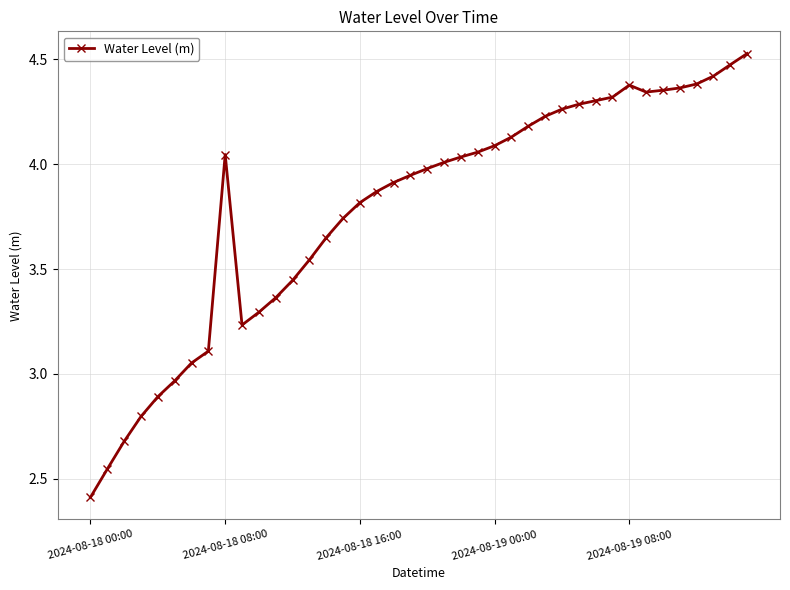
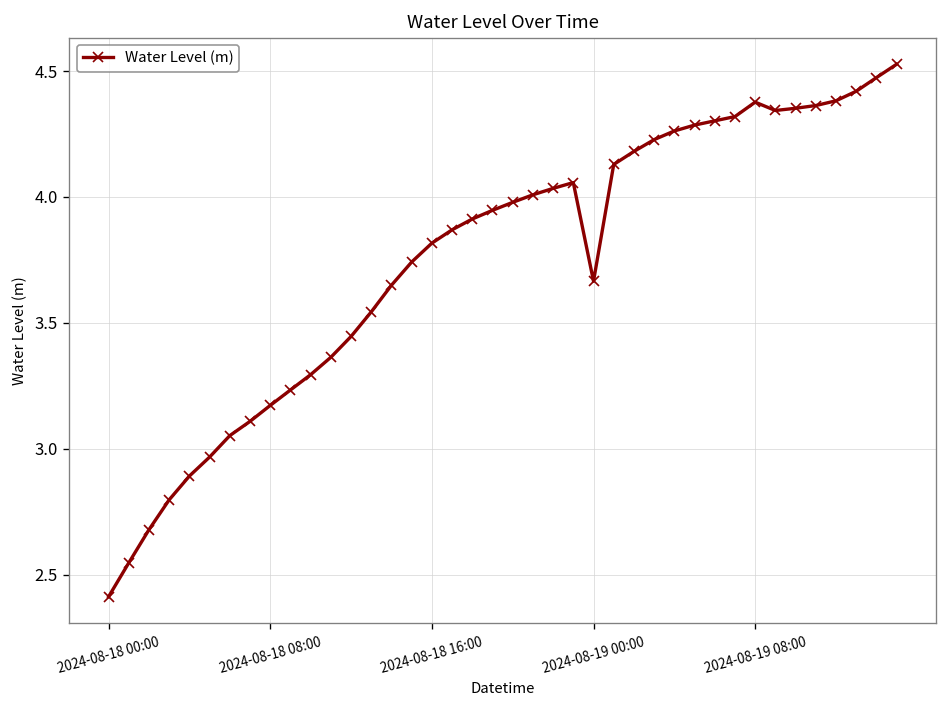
  {
    "2024-08-18 00:00": 2.41,
-   "2024-08-18 08:00": 4.05,
+   "2024-08-18 08:00": 3.17,
    "2024-08-18 16:00": 3.82,
-   "2024-08-19 00:00": 4.09,
+   "2024-08-19 00:00": 3.67,
    "2024-08-19 08:00": 4.38
  }
